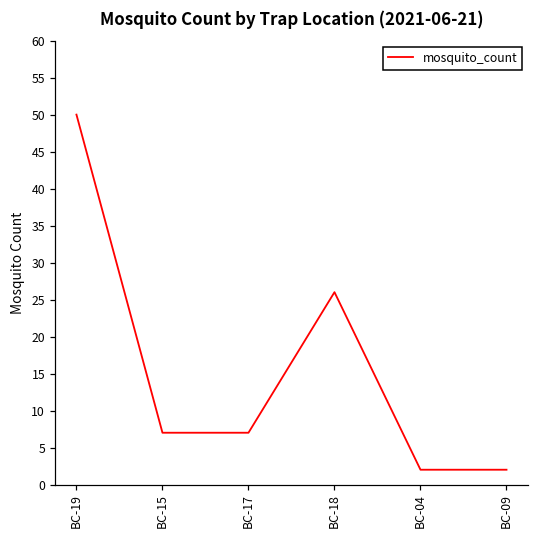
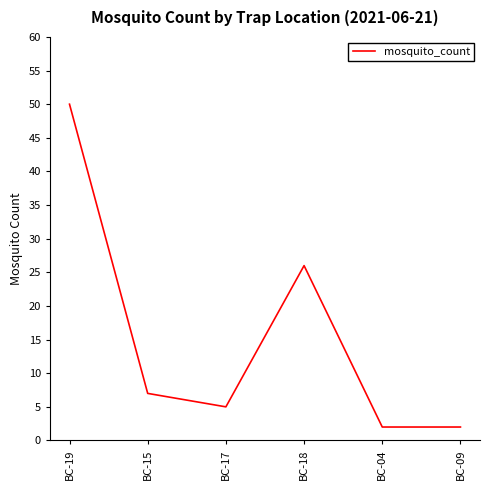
  {
    "BC-19": 50,
    "BC-15": 7,
-   "BC-17": 7,
+   "BC-17": 5,
    "BC-18": 26,
    "BC-04": 2,
    "BC-09": 2
  }
